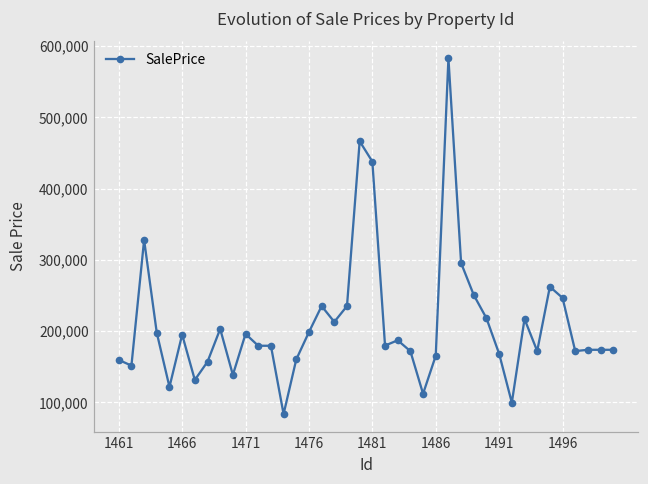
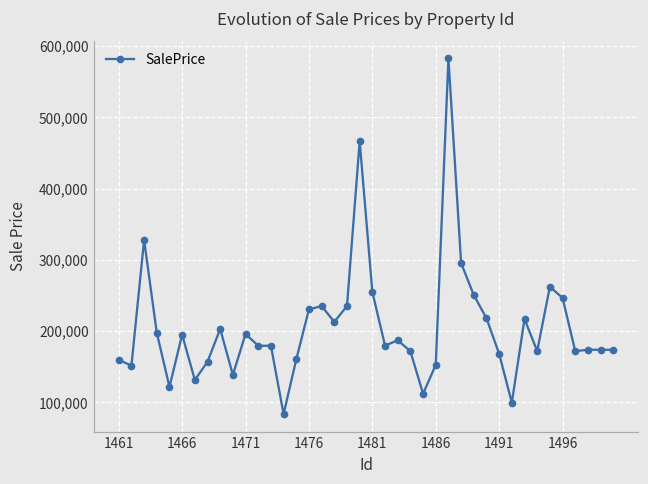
  {
    "1461": "160,000",
    "1466": "200,000",
    "1471": "200,000",
-   "1476": "200,000",
-   "1481": "440,000",
-   "1486": "170,000",
+   "1476": "230,000",
+   "1481": "260,000",
+   "1486": "150,000",
    "1491": "170,000",
    "1496": "250,000"
  }
